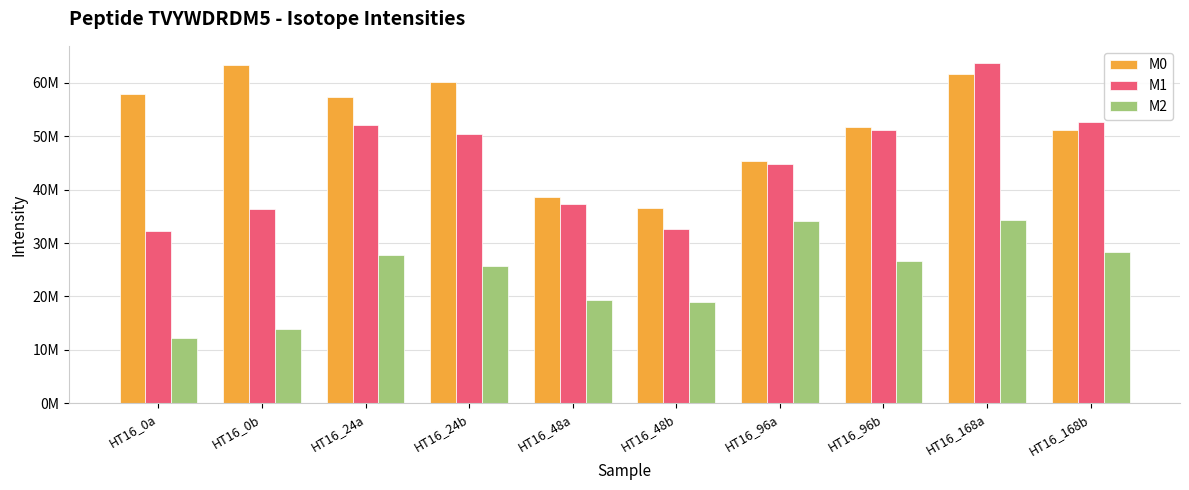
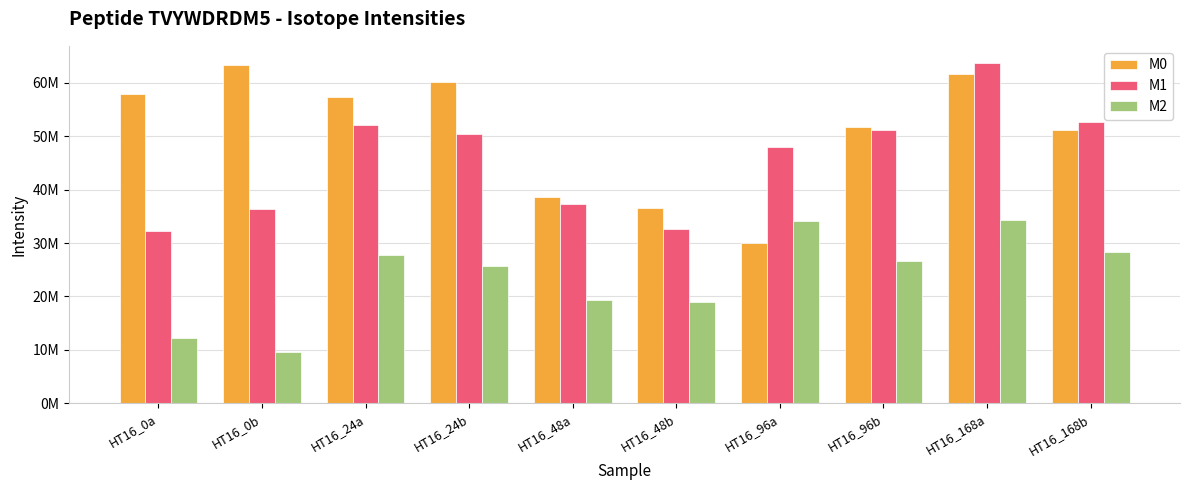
  {
    "M0": {
      "HT16_0a": 58000000,
      "HT16_0b": 63000000,
      "HT16_24a": 57000000,
      "HT16_24b": 60000000,
      "HT16_48a": 39000000,
      "HT16_48b": 37000000,
-     "HT16_96a": 45000000,
+     "HT16_96a": 30000000,
      "HT16_96b": 52000000,
      "HT16_168a": 62000000,
      "HT16_168b": 51000000
    },
    "M1": {
      "HT16_0a": 32000000,
      "HT16_0b": 36000000,
      "HT16_24a": 52000000,
      "HT16_24b": 50000000,
      "HT16_48a": 37000000,
      "HT16_48b": 33000000,
-     "HT16_96a": 45000000,
+     "HT16_96a": 48000000,
      "HT16_96b": 51000000,
      "HT16_168a": 64000000,
      "HT16_168b": 53000000
    },
    "M2": {
      "HT16_0a": 12000000,
-     "HT16_0b": 14000000,
+     "HT16_0b": 10000000,
      "HT16_24a": 28000000,
      "HT16_24b": 26000000,
      "HT16_48a": 19000000,
      "HT16_48b": 19000000,
      "HT16_96a": 34000000,
      "HT16_96b": 27000000,
      "HT16_168a": 34000000,
      "HT16_168b": 28000000
    }
  }
